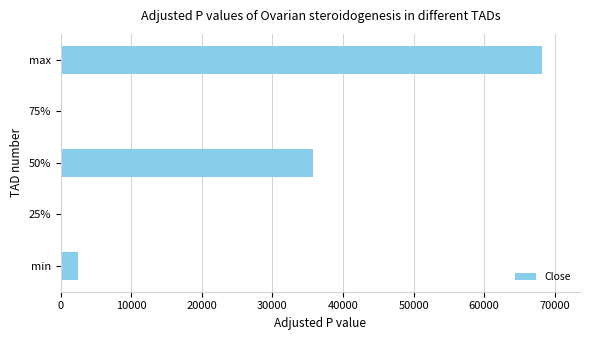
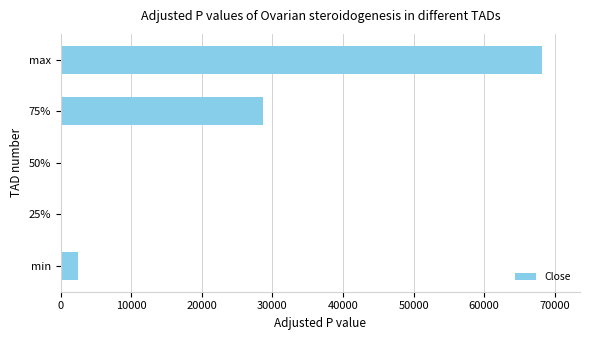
  {
    "max": 68000,
-   "75%": 0,
-   "50%": 36000,
+   "75%": 29000,
+   "50%": 0,
    "min": 2000
  }
